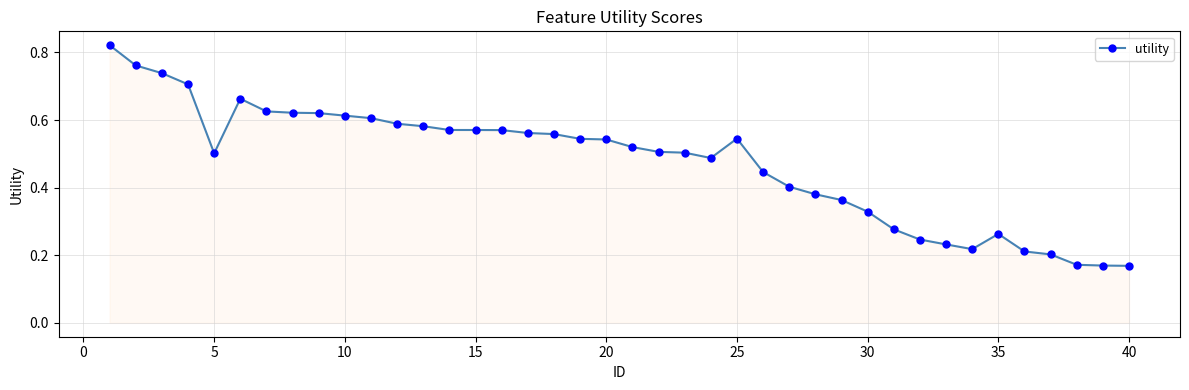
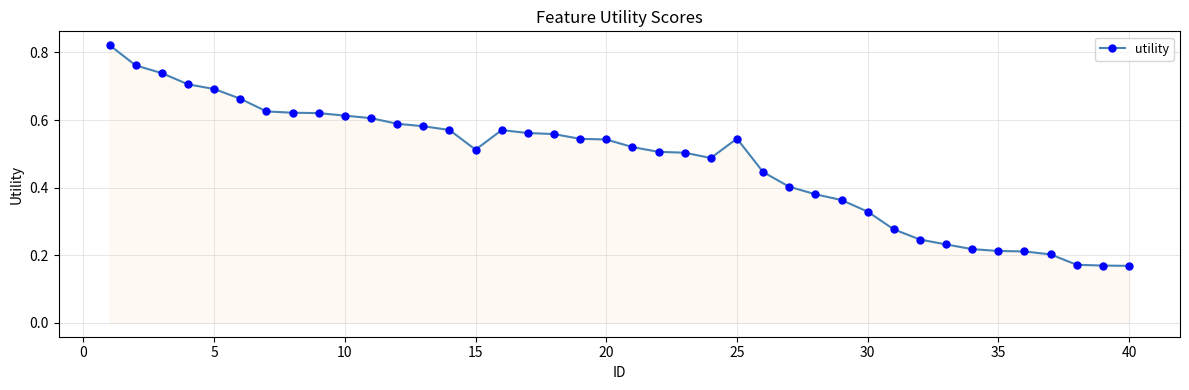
  {
-   "5": 0.50,
+   "5": 0.69,
    "10": 0.61,
-   "15": 0.57,
+   "15": 0.51,
    "20": 0.54,
    "25": 0.55,
    "30": 0.33,
-   "35": 0.26,
+   "35": 0.21,
    "40": 0.17
  }
